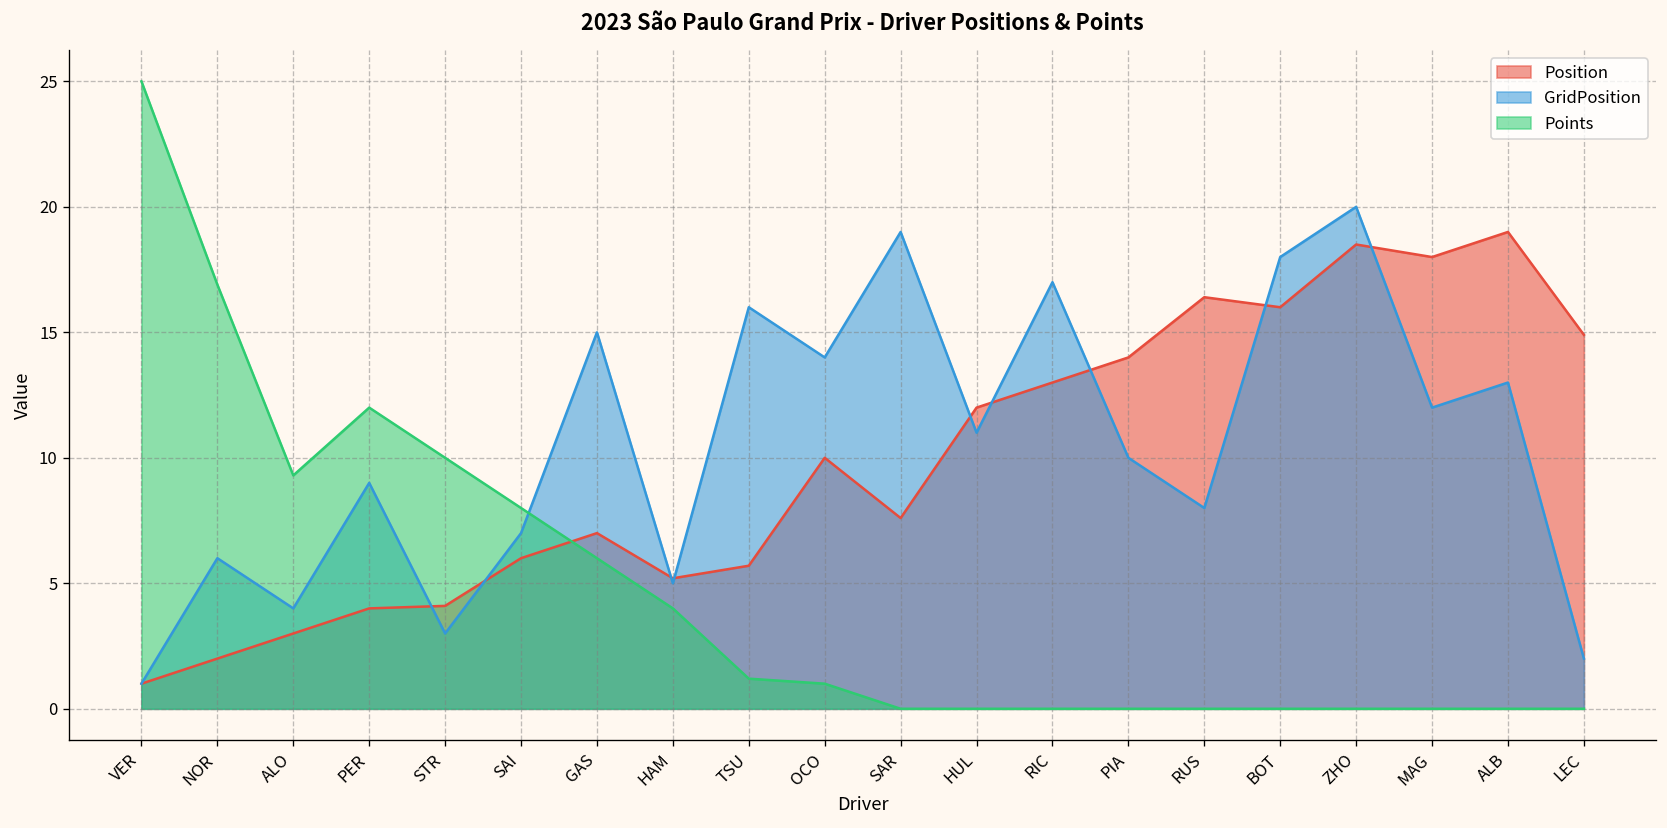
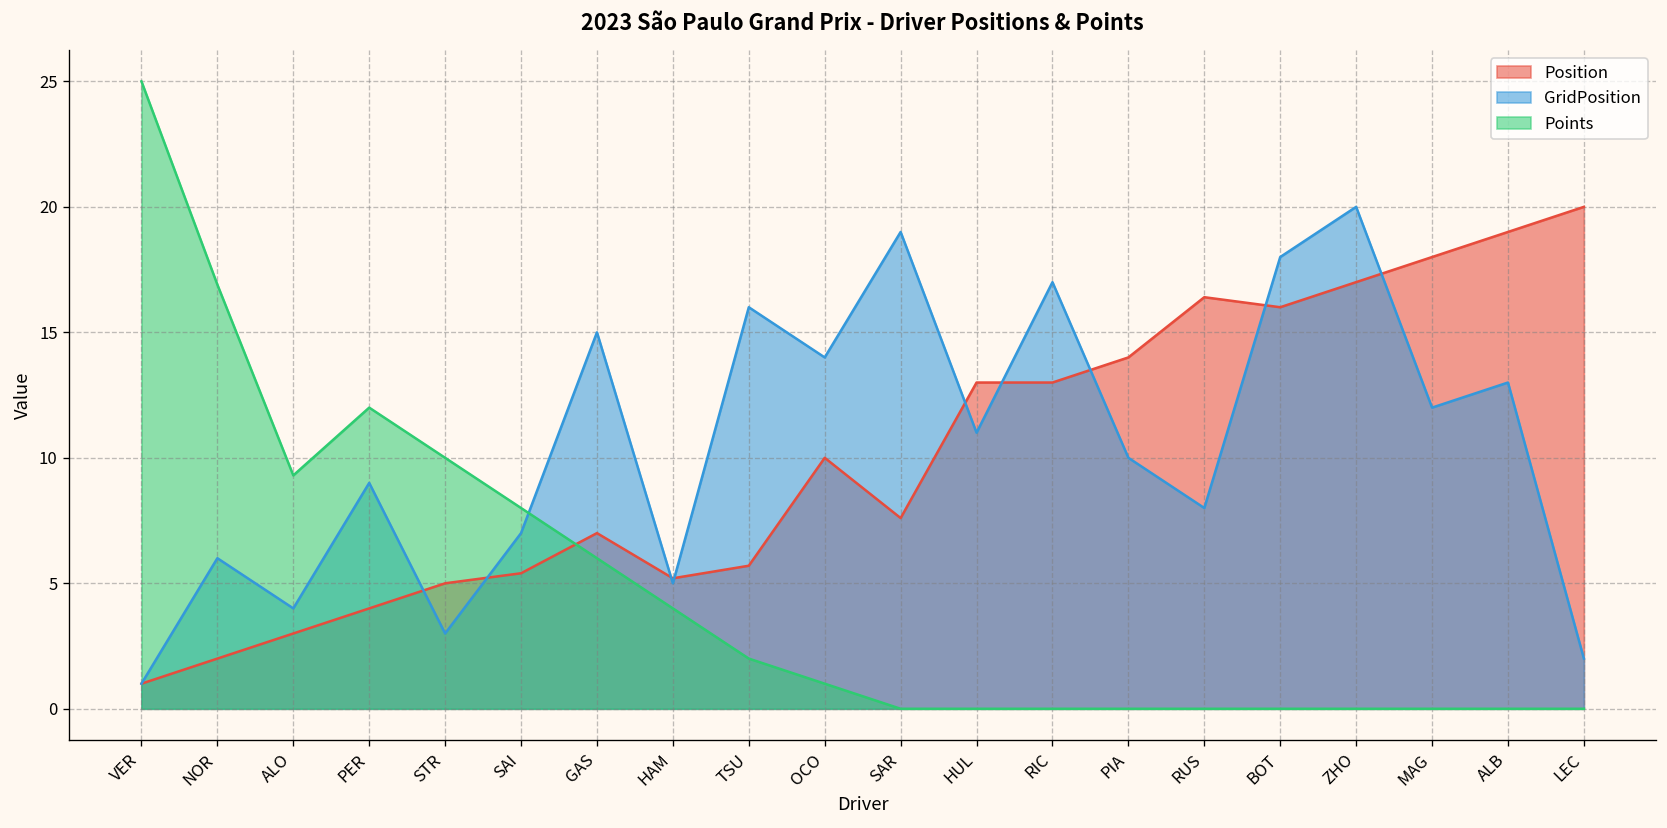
  {
    "Position": {
      "NOR": 2.0,
      "ALO": 3.0,
      "PER": 4.0,
-     "STR": 4.1,
-     "SAI": 6.0,
+     "STR": 5.0,
+     "SAI": 5.4,
      "GAS": 7.0,
      "HAM": 5.2,
      "TSU": 5.7,
      "OCO": 10.0,
      "SAR": 7.6,
-     "HUL": 12,
+     "HUL": 13,
      "RIC": 13.0,
      "PIA": 14.0,
      "RUS": 16.4,
      "BOT": 16.0,
-     "ZHO": 18.5,
+     "ZHO": 17.0,
      "MAG": 18.0,
      "ALB": 19.0,
-     "LEC": 14.9
+     "LEC": 20.0
    },
    "GridPosition": {
      "NOR": 6.0,
      "ALO": 4.0,
      "PER": 9.0,
      "STR": 3.0,
      "SAI": 7.0,
      "GAS": 15.0,
      "HAM": 5.0,
      "TSU": 16.0,
      "OCO": 14.0,
      "SAR": 19.0,
      "HUL": 11.0,
      "RIC": 17.0,
      "PIA": 10.0,
      "RUS": 8.0,
      "BOT": 18.0,
      "ZHO": 20.0,
      "MAG": 12.0,
      "ALB": 13.0,
      "LEC": 2.0
    },
    "Points": {
      "VER": 25.0,
      "NOR": 16.9,
      "ALO": 9.3,
      "PER": 12.0,
      "STR": 10.0,
      "SAI": 8.0,
      "GAS": 6.0,
      "HAM": 4.0,
-     "TSU": 1.2,
+     "TSU": 2.0,
      "OCO": 1.0,
      "SAR": 0.0,
      "HUL": 0.0,
      "RIC": 0.0,
      "PIA": 0.0,
      "RUS": 0.0,
      "BOT": 0.0,
      "ZHO": 0.0,
      "MAG": 0.0,
      "ALB": 0.0,
      "LEC": 0.0
    }
  }
